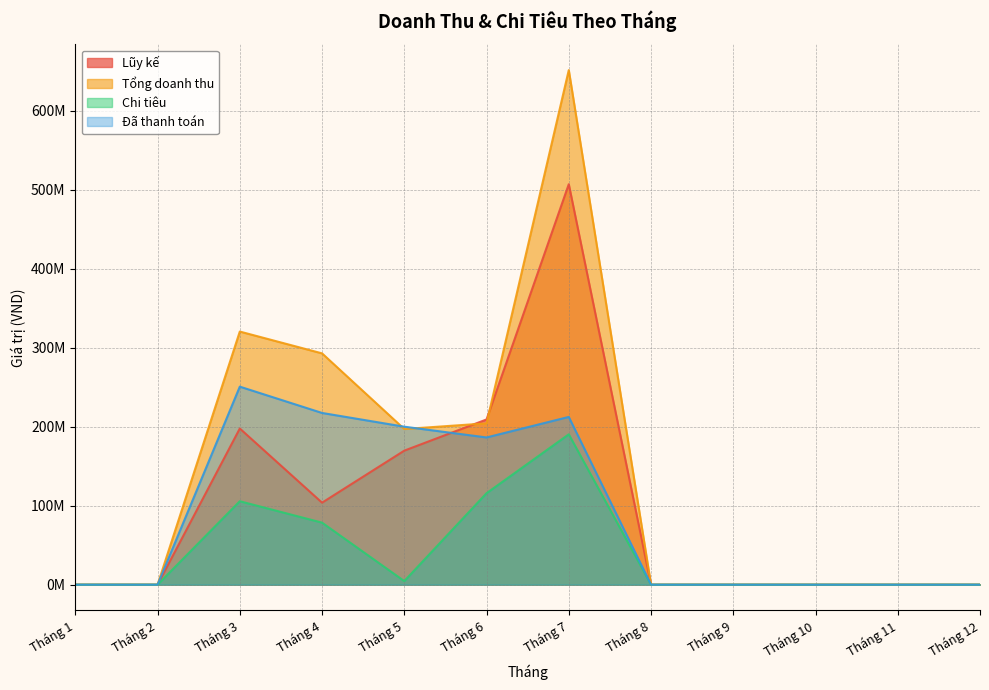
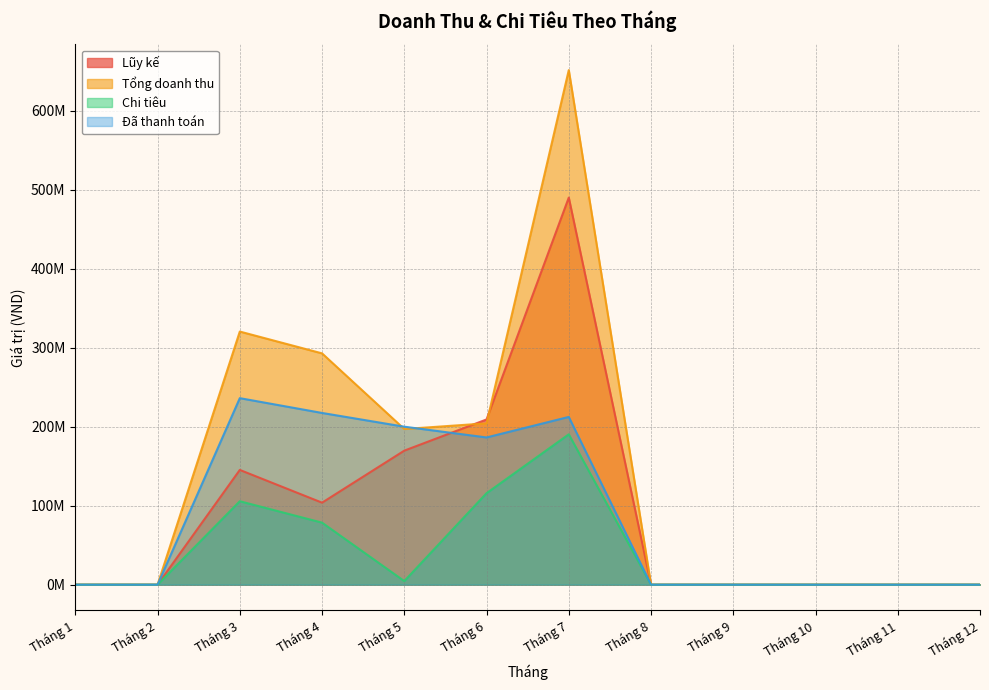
  {
    "Lũy kế": {
-     "Tháng 3": 200000000,
+     "Tháng 3": 150000000,
      "Tháng 4": 100000000,
      "Tháng 5": 170000000,
      "Tháng 6": 210000000,
-     "Tháng 7": 510000000
+     "Tháng 7": 490000000
    },
    "Tổng doanh thu": {
      "Tháng 3": 320000000,
      "Tháng 4": 290000000,
      "Tháng 6": 200000000,
      "Tháng 7": 650000000
    },
    "Chi tiêu": {
      "Tháng 3": 110000000,
      "Tháng 4": 80000000,
      "Tháng 5": 0,
      "Tháng 6": 120000000,
      "Tháng 7": 190000000
    },
    "Đã thanh toán": {
-     "Tháng 3": 250000000,
+     "Tháng 3": 240000000,
      "Tháng 4": 220000000,
      "Tháng 6": 190000000,
      "Tháng 7": 210000000
    }
  }
